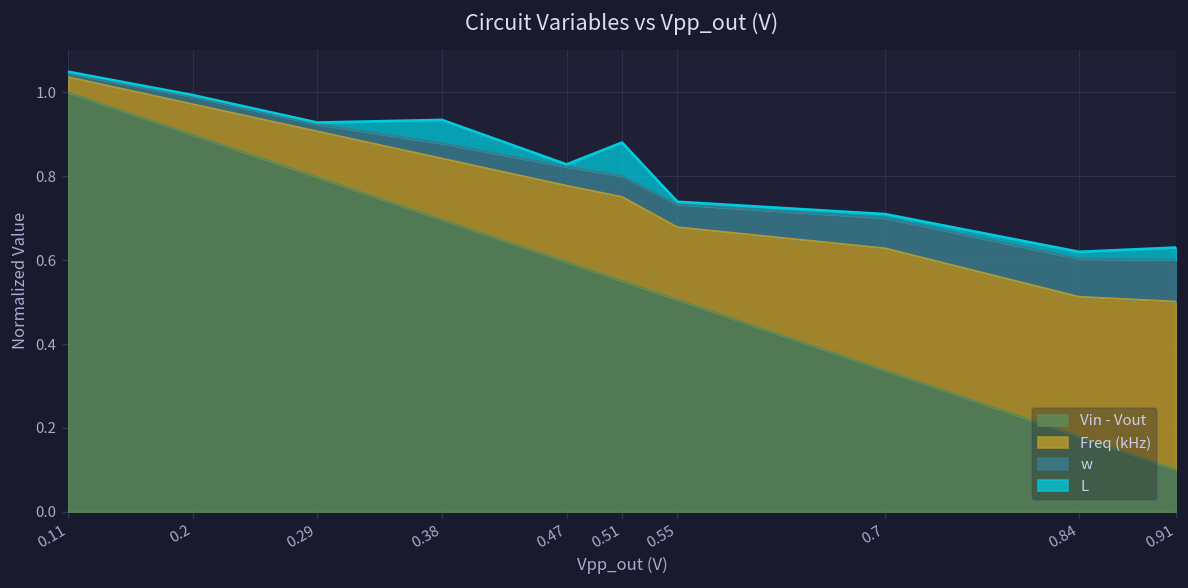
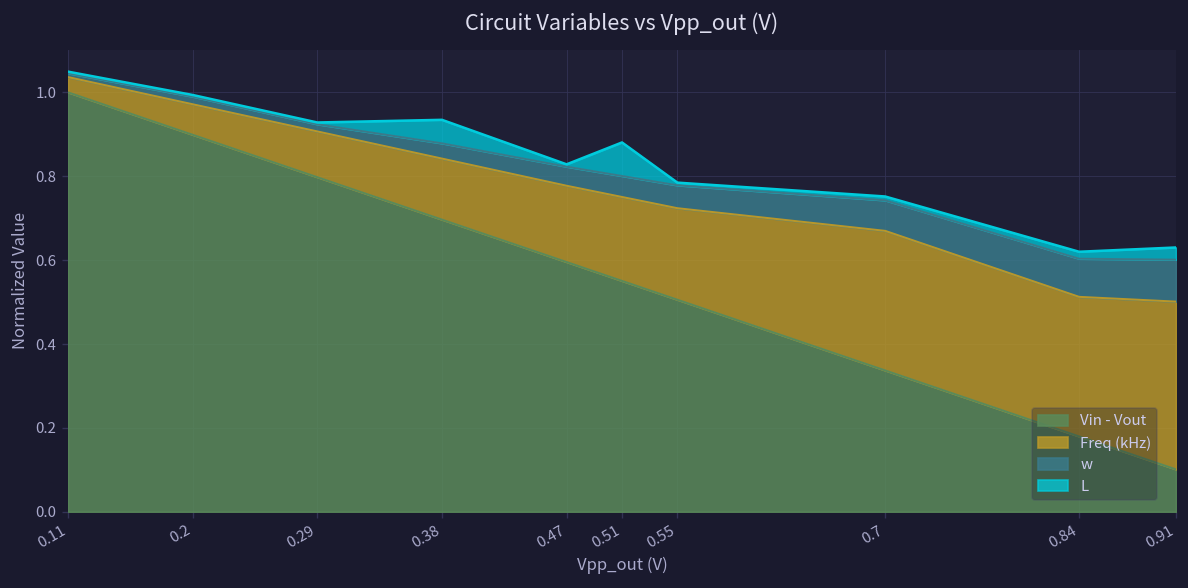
  {
    "Freq (kHz)": {
      "0.11": 0.04,
      "0.2": 0.07,
      "0.29": 0.11,
      "0.38": 0.15,
      "0.47": 0.18,
      "0.51": 0.20,
-     "0.55": 0.17,
-     "0.7": 0.29,
+     "0.55": 0.22,
+     "0.7": 0.33,
      "0.84": 0.33,
      "0.91": 0.40
    },
    "L": {
      "0.38": 0.06,
      "0.51": 0.08,
      "0.7": 0.01,
      "0.84": 0.02,
      "0.91": 0.03
    }
  }
